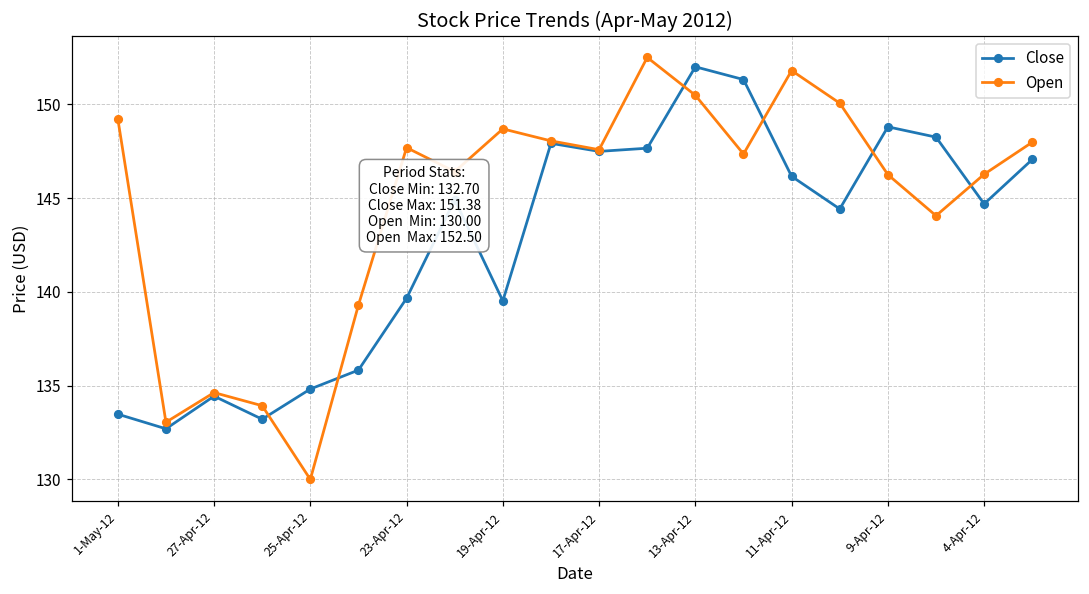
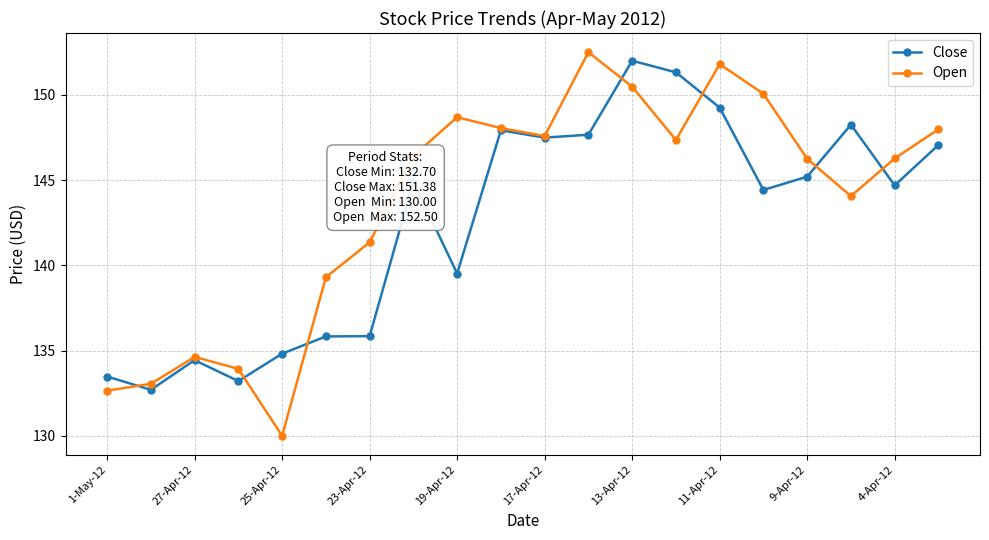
  {
    "Close": {
      "1-May-12": 133.5,
      "27-Apr-12": 134.4,
      "25-Apr-12": 134.8,
-     "23-Apr-12": 139.7,
+     "23-Apr-12": 135.9,
      "19-Apr-12": 139.5,
      "13-Apr-12": 152.0,
-     "11-Apr-12": 146.2,
-     "9-Apr-12": 148.8,
+     "11-Apr-12": 149.3,
+     "9-Apr-12": 145.2,
      "4-Apr-12": 144.7
    },
    "Open": {
-     "1-May-12": 149.2,
+     "1-May-12": 132.7,
      "27-Apr-12": 134.6,
      "25-Apr-12": 130.0,
-     "23-Apr-12": 147.7,
+     "23-Apr-12": 141.4,
      "19-Apr-12": 148.7,
      "13-Apr-12": 150.5,
      "11-Apr-12": 151.8,
      "9-Apr-12": 146.3,
      "4-Apr-12": 146.3
    }
  }
